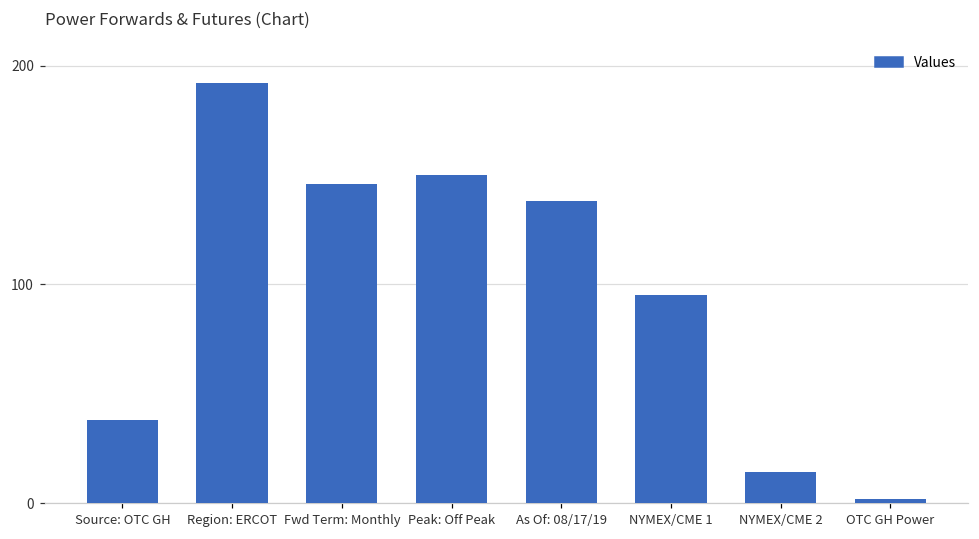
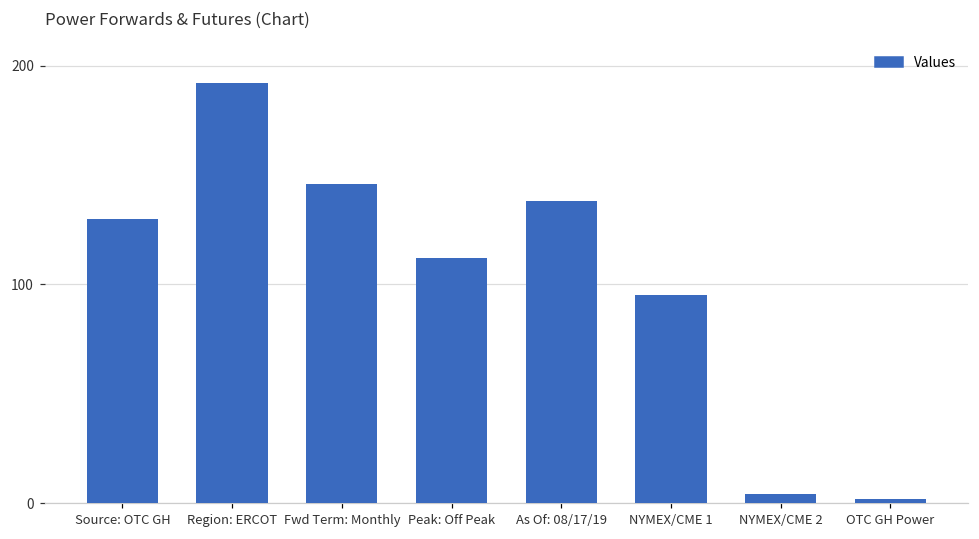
  {
-   "Source: OTC GH": 38,
+   "Source: OTC GH": 130,
    "Region: ERCOT": 192,
    "Fwd Term: Monthly": 146,
-   "Peak: Off Peak": 150,
+   "Peak: Off Peak": 112,
    "As Of: 08/17/19": 138,
    "NYMEX/CME 1": 95,
-   "NYMEX/CME 2": 14,
+   "NYMEX/CME 2": 4,
    "OTC GH Power": 2
  }
